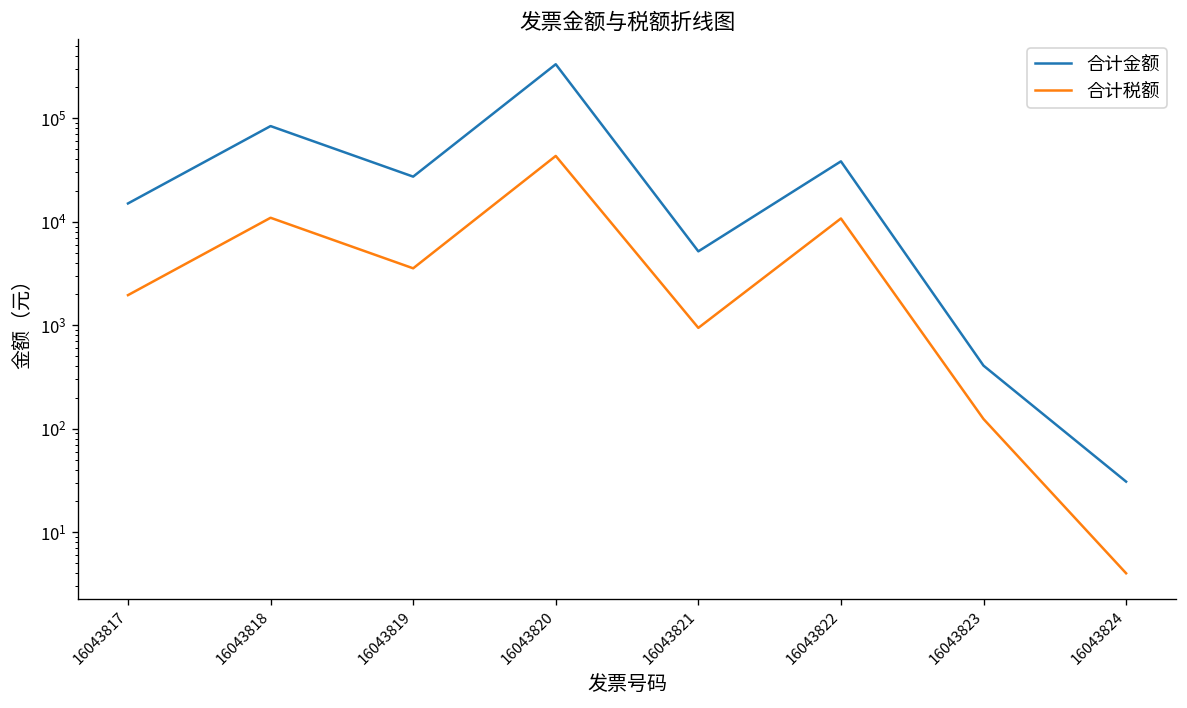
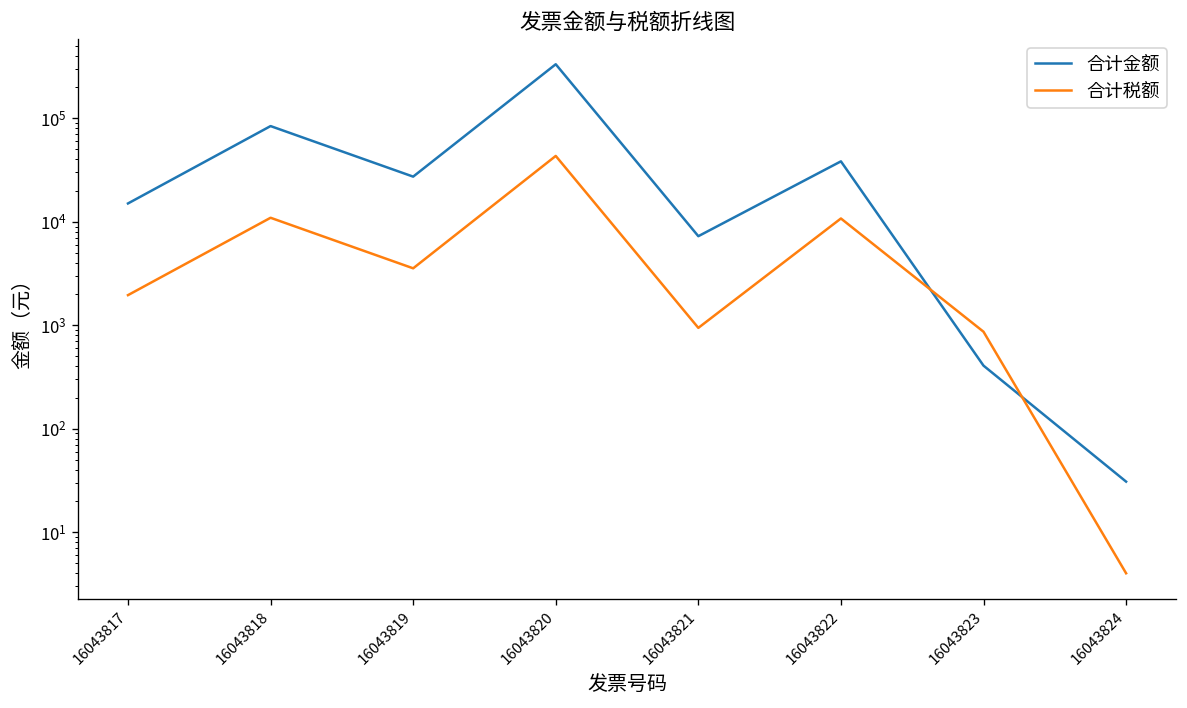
  {
    "合计金额": {
      "16043817": 15000,
      "16043818": 80000,
      "16043819": 27000,
      "16043820": 330000,
-     "16043821": 5000,
+     "16043821": 7000,
      "16043822": 40000,
      "16043823": 400,
      "16043824": 31
    },
    "合计税额": {
      "16043817": 2000,
      "16043818": 11000,
      "16043819": 3600,
      "16043820": 40000,
      "16043821": 900,
      "16043822": 11000,
-     "16043823": 120,
+     "16043823": 900,
      "16043824": 4
    }
  }
